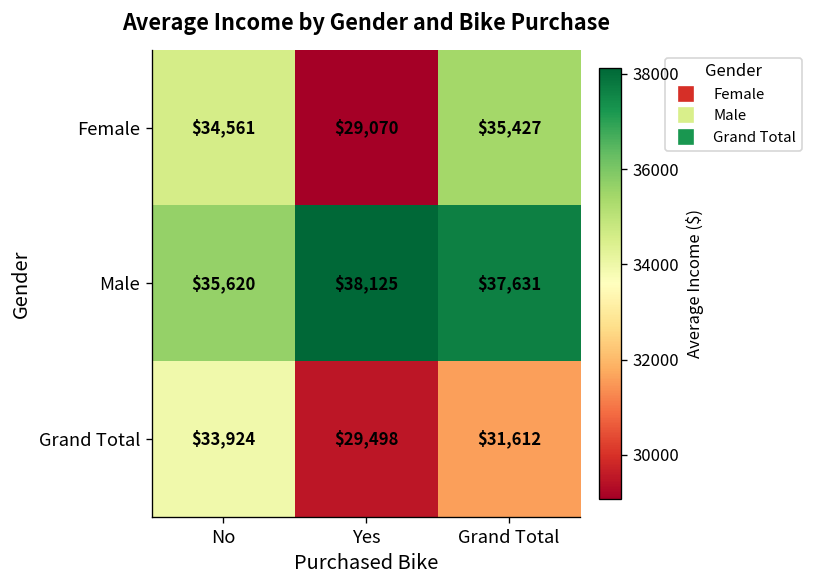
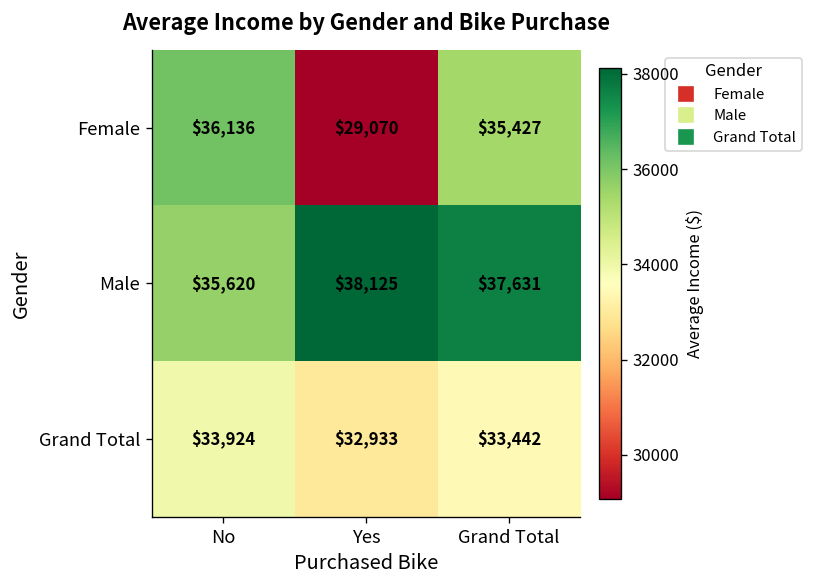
  {
    "Female": {
-     "No": "$34,561",
+     "No": "$36,136",
      "Yes": "$29,070",
      "Grand Total": "$35,427"
    },
    "Male": {
      "No": "$35,620",
      "Yes": "$38,125",
      "Grand Total": "$37,631"
    },
    "Grand Total": {
      "No": "$33,924",
-     "Yes": "$29,498",
-     "Grand Total": "$31,612"
+     "Yes": "$32,933",
+     "Grand Total": "$33,442"
    }
  }
